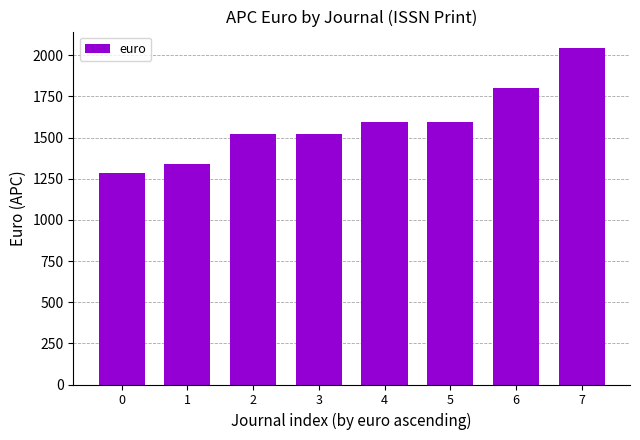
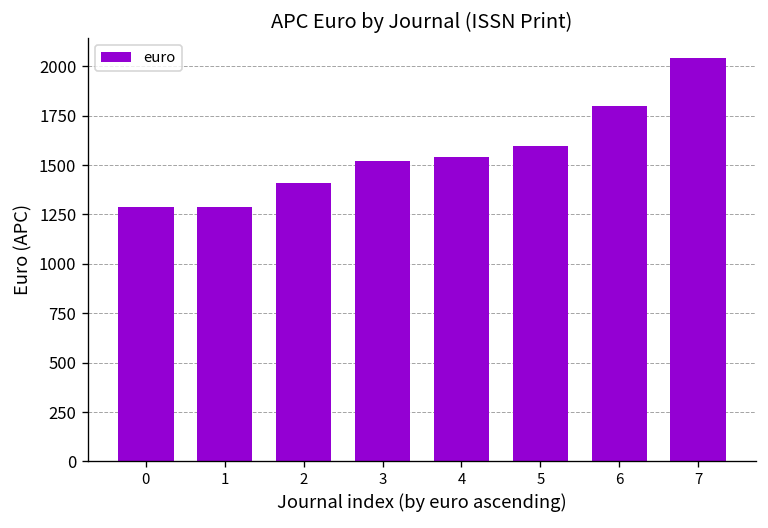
  {
    "0": 1290,
-   "1": 1340,
-   "2": 1520,
+   "1": 1290,
+   "2": 1410,
    "3": 1520,
-   "4": 1590,
+   "4": 1540,
    "5": 1590,
    "6": 1800,
    "7": 2040
  }
